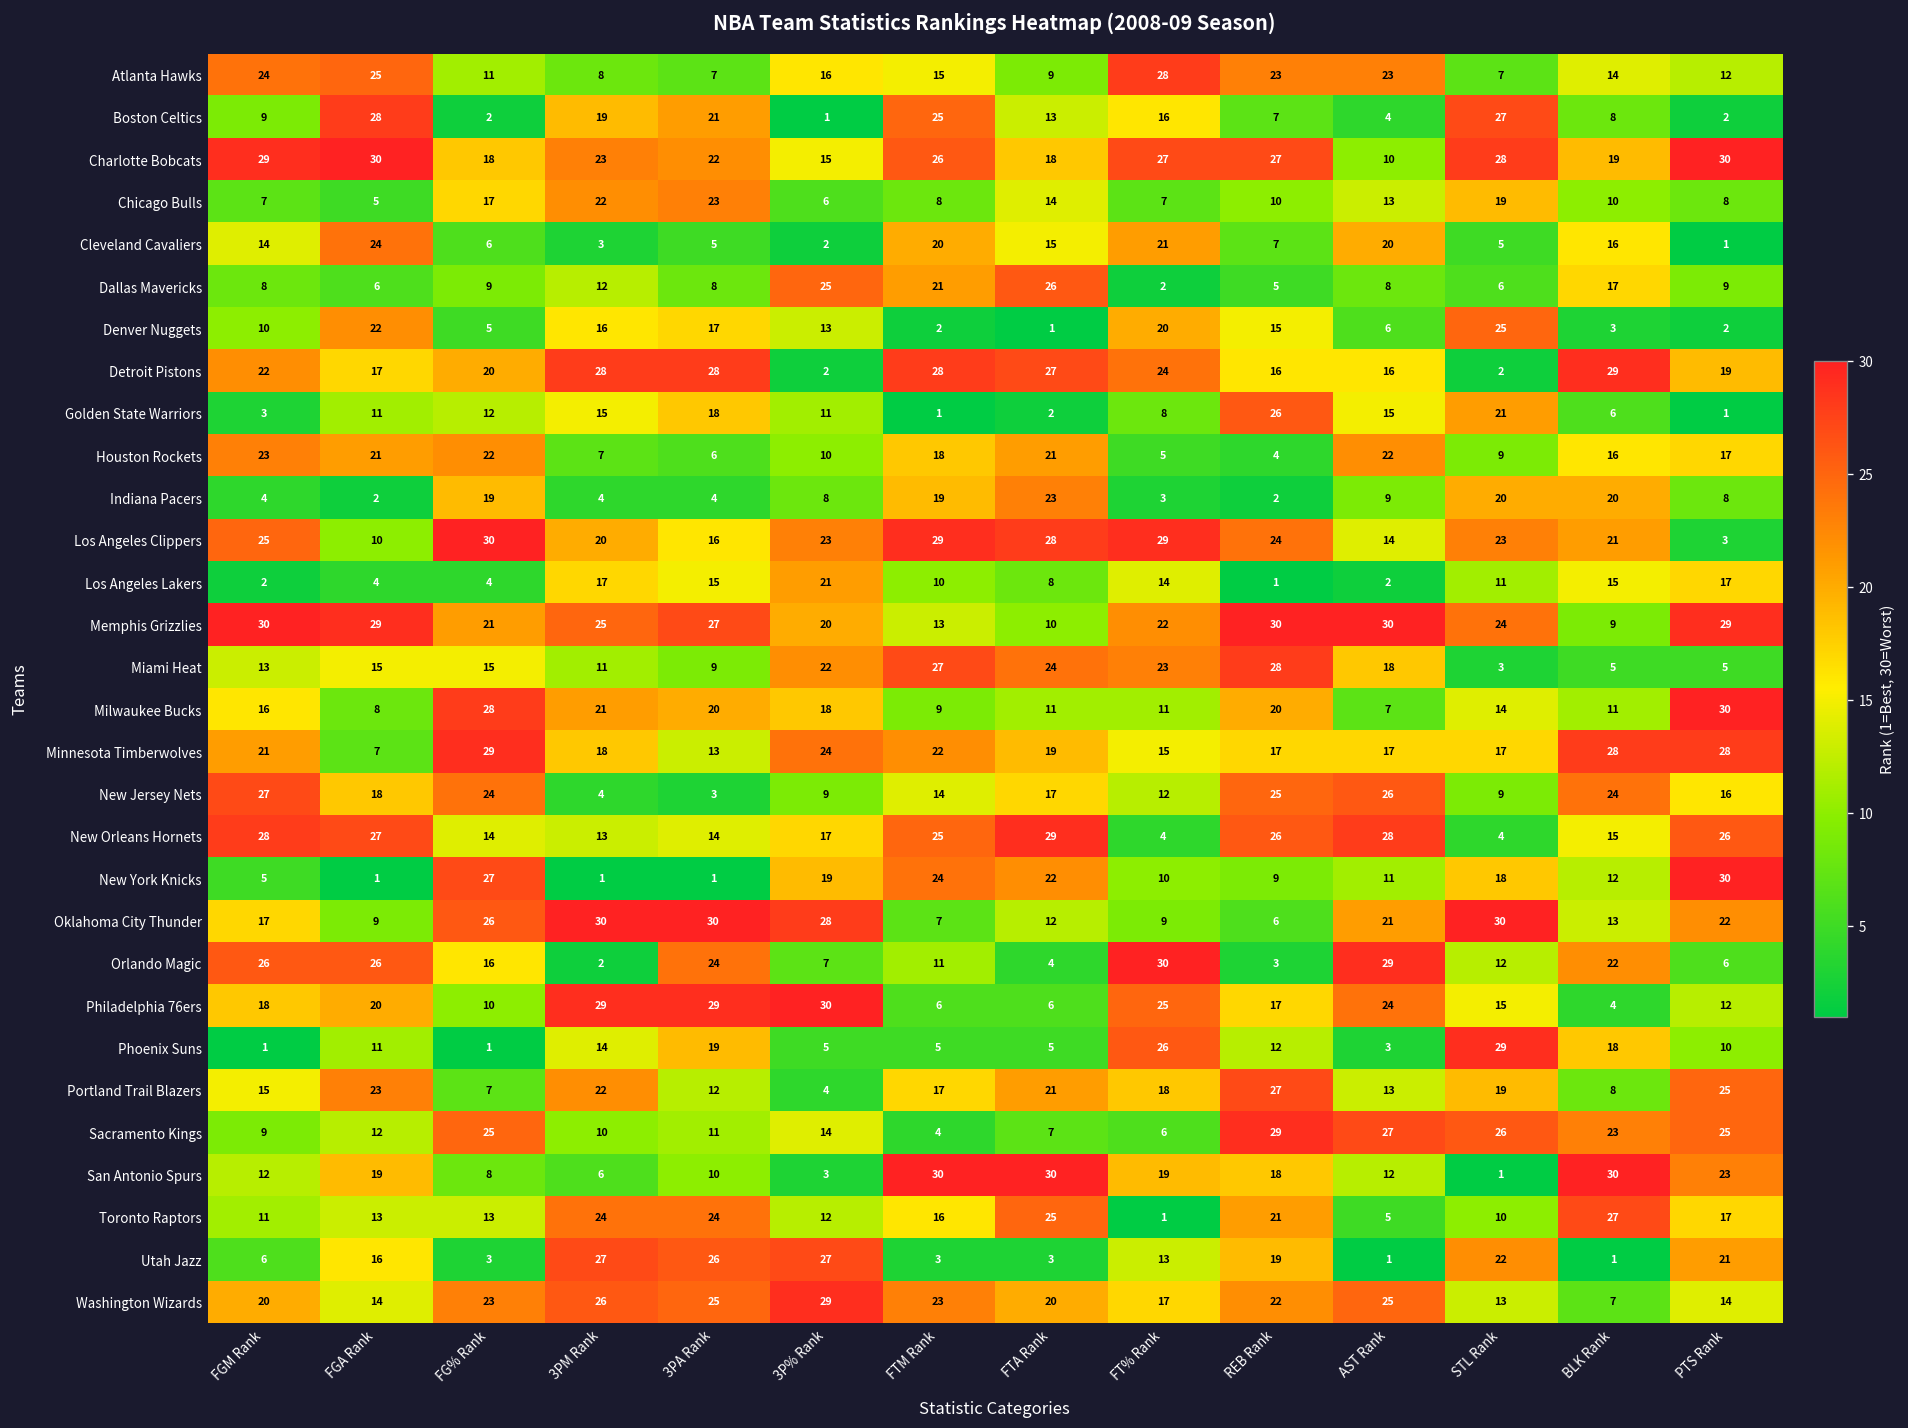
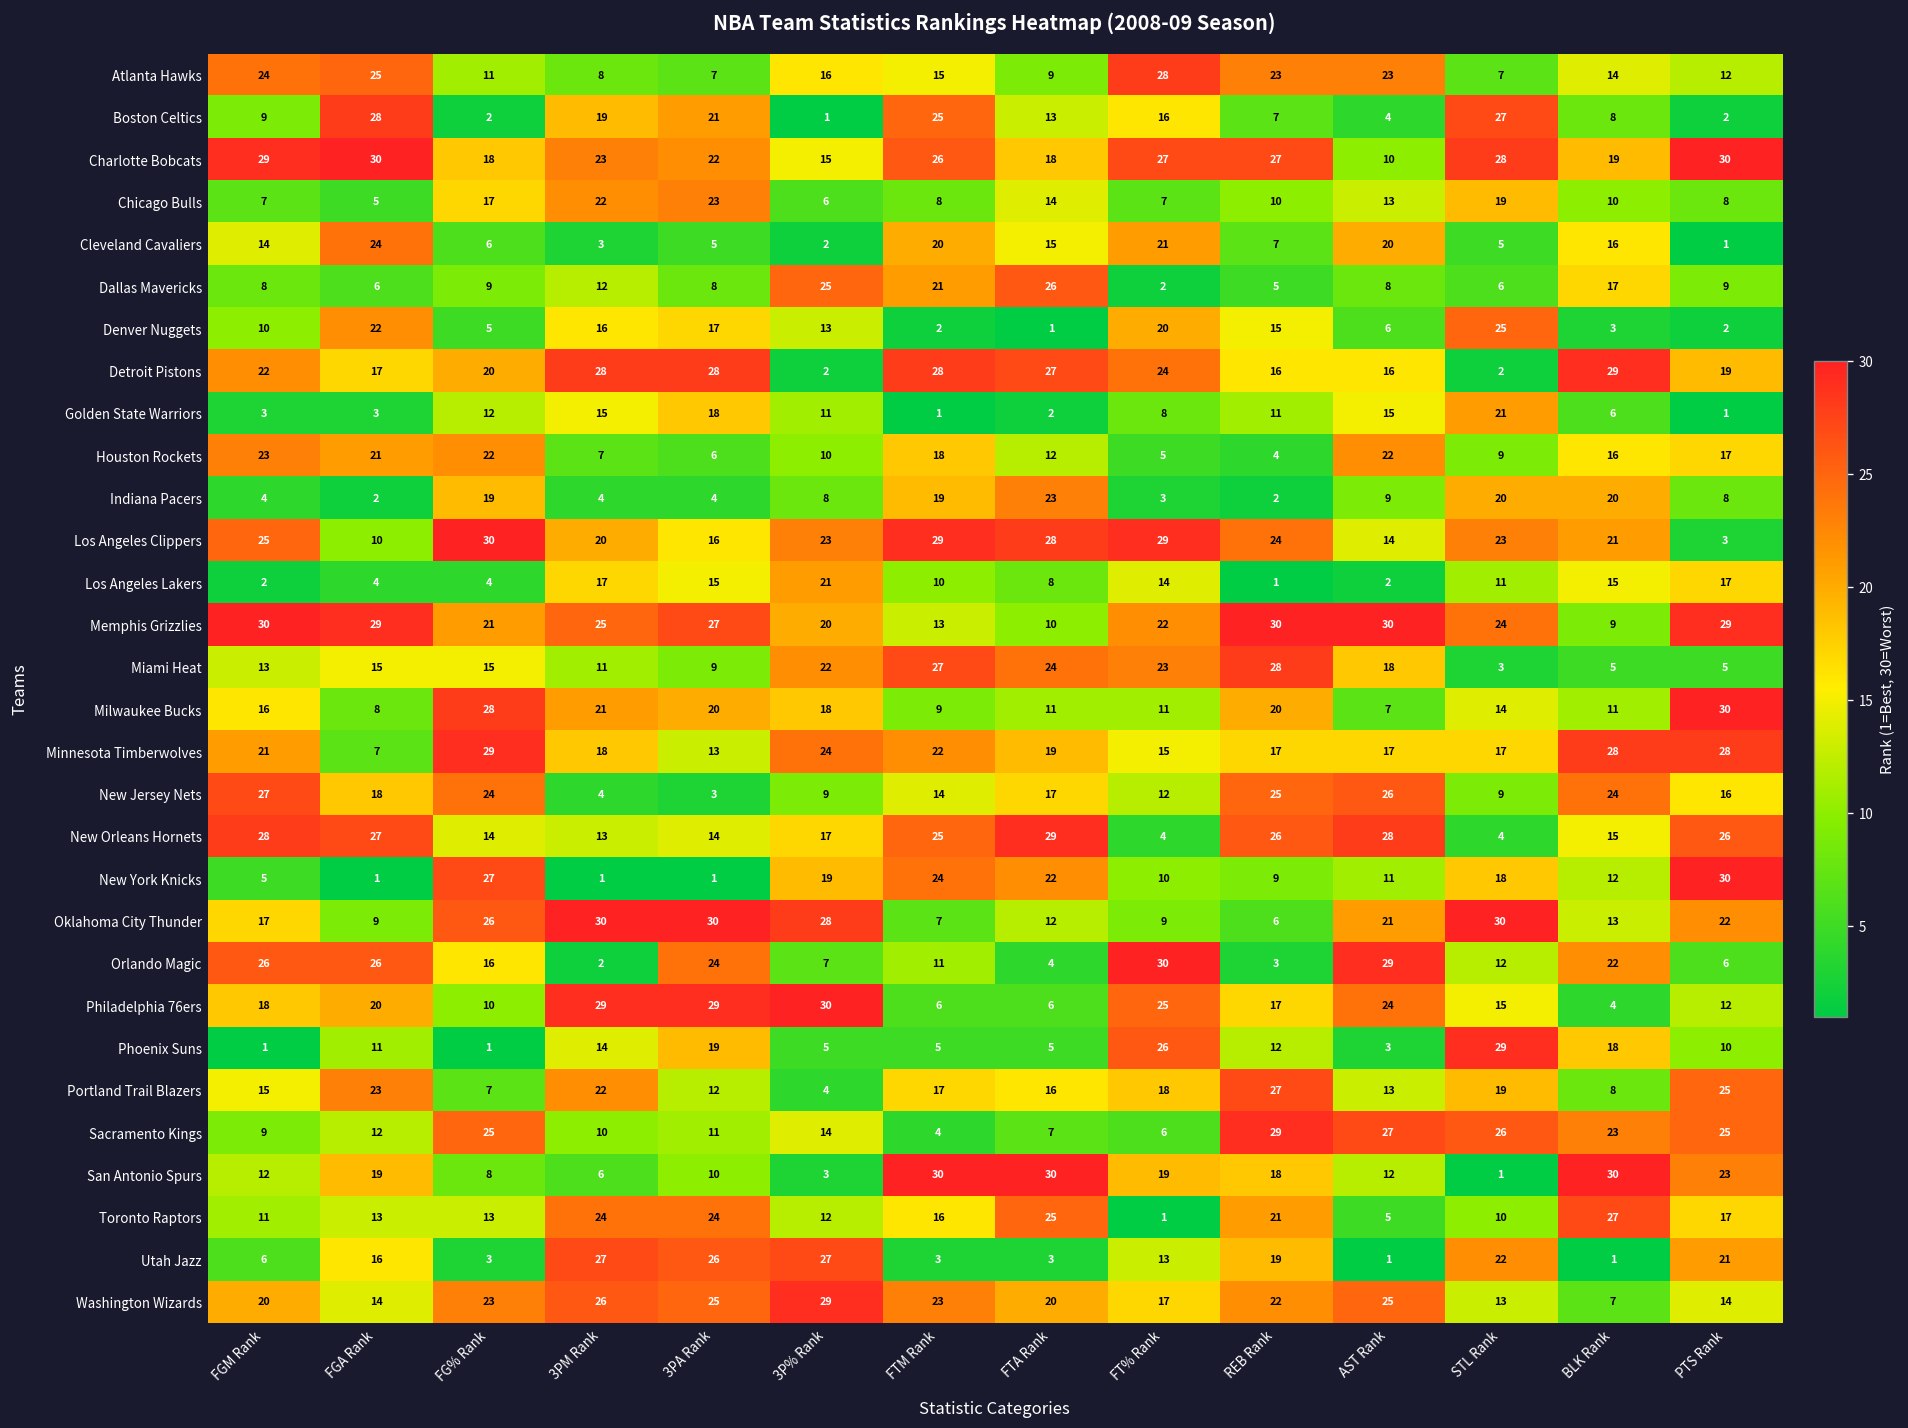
  {
    "Golden State Warriors": {
      "FGM Rank": 3,
-     "FGA Rank": 11,
+     "FGA Rank": 3,
      "FG% Rank": 12,
      "3PM Rank": 15,
      "3PA Rank": 18,
      "3P% Rank": 11,
      "FTM Rank": 1,
      "FTA Rank": 2,
      "FT% Rank": 8,
-     "REB Rank": 26,
+     "REB Rank": 11,
      "AST Rank": 15,
      "STL Rank": 21,
      "BLK Rank": 6,
      "PTS Rank": 1
    },
    "Houston Rockets": {
      "FGM Rank": 23,
      "FGA Rank": 21,
      "FG% Rank": 22,
      "3PM Rank": 7,
      "3PA Rank": 6,
      "3P% Rank": 10,
      "FTM Rank": 18,
-     "FTA Rank": 21,
+     "FTA Rank": 12,
      "FT% Rank": 5,
      "REB Rank": 4,
      "AST Rank": 22,
      "STL Rank": 9,
      "BLK Rank": 16,
      "PTS Rank": 17
    },
    "Portland Trail Blazers": {
      "FGM Rank": 15,
      "FGA Rank": 23,
      "FG% Rank": 7,
      "3PM Rank": 22,
      "3PA Rank": 12,
      "3P% Rank": 4,
      "FTM Rank": 17,
-     "FTA Rank": 21,
+     "FTA Rank": 16,
      "FT% Rank": 18,
      "REB Rank": 27,
      "AST Rank": 13,
      "STL Rank": 19,
      "BLK Rank": 8,
      "PTS Rank": 25
    }
  }
